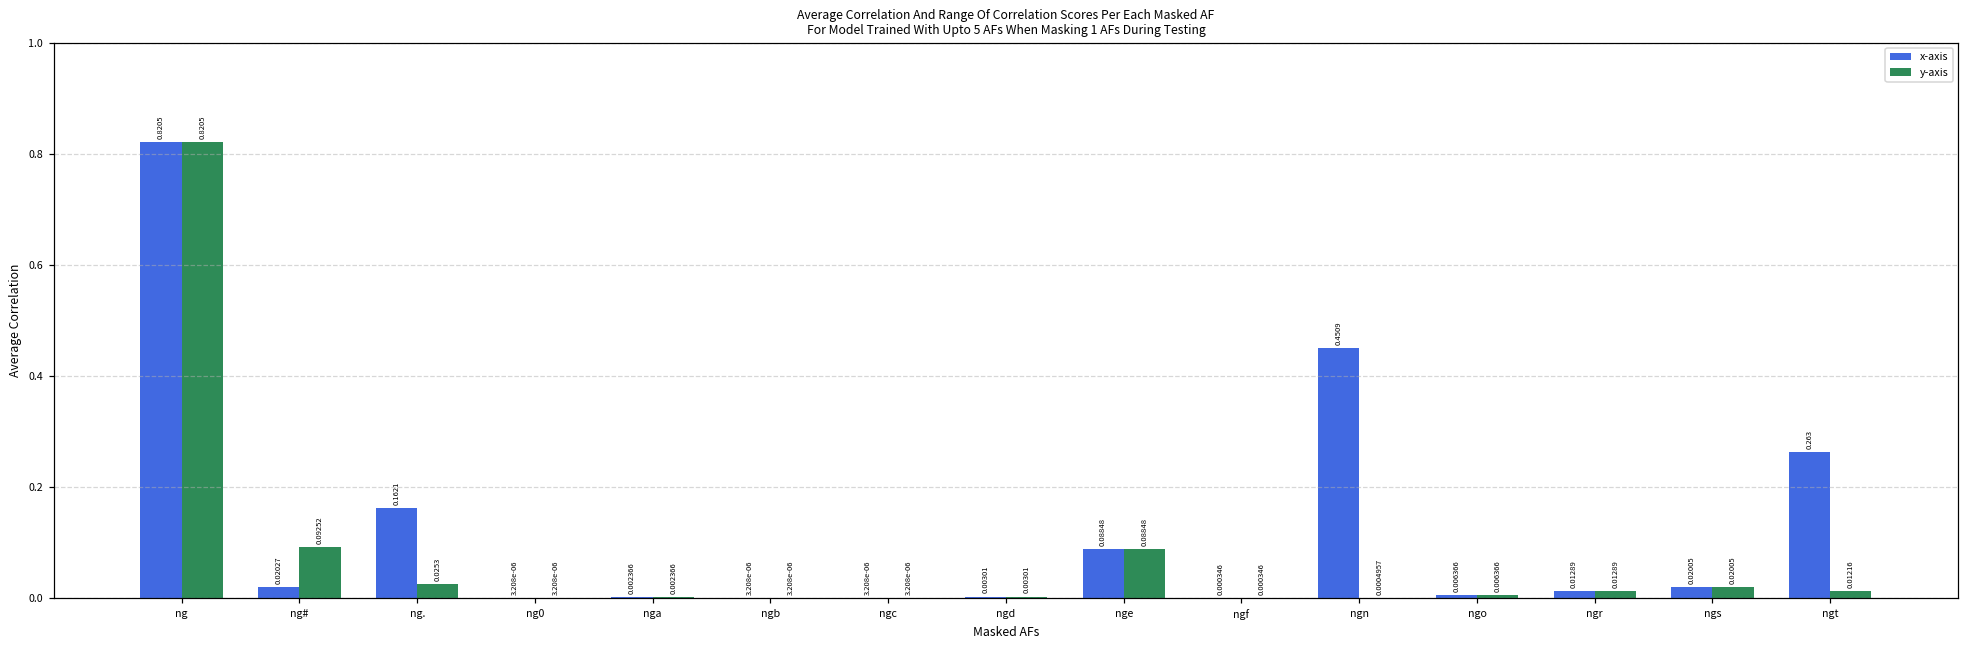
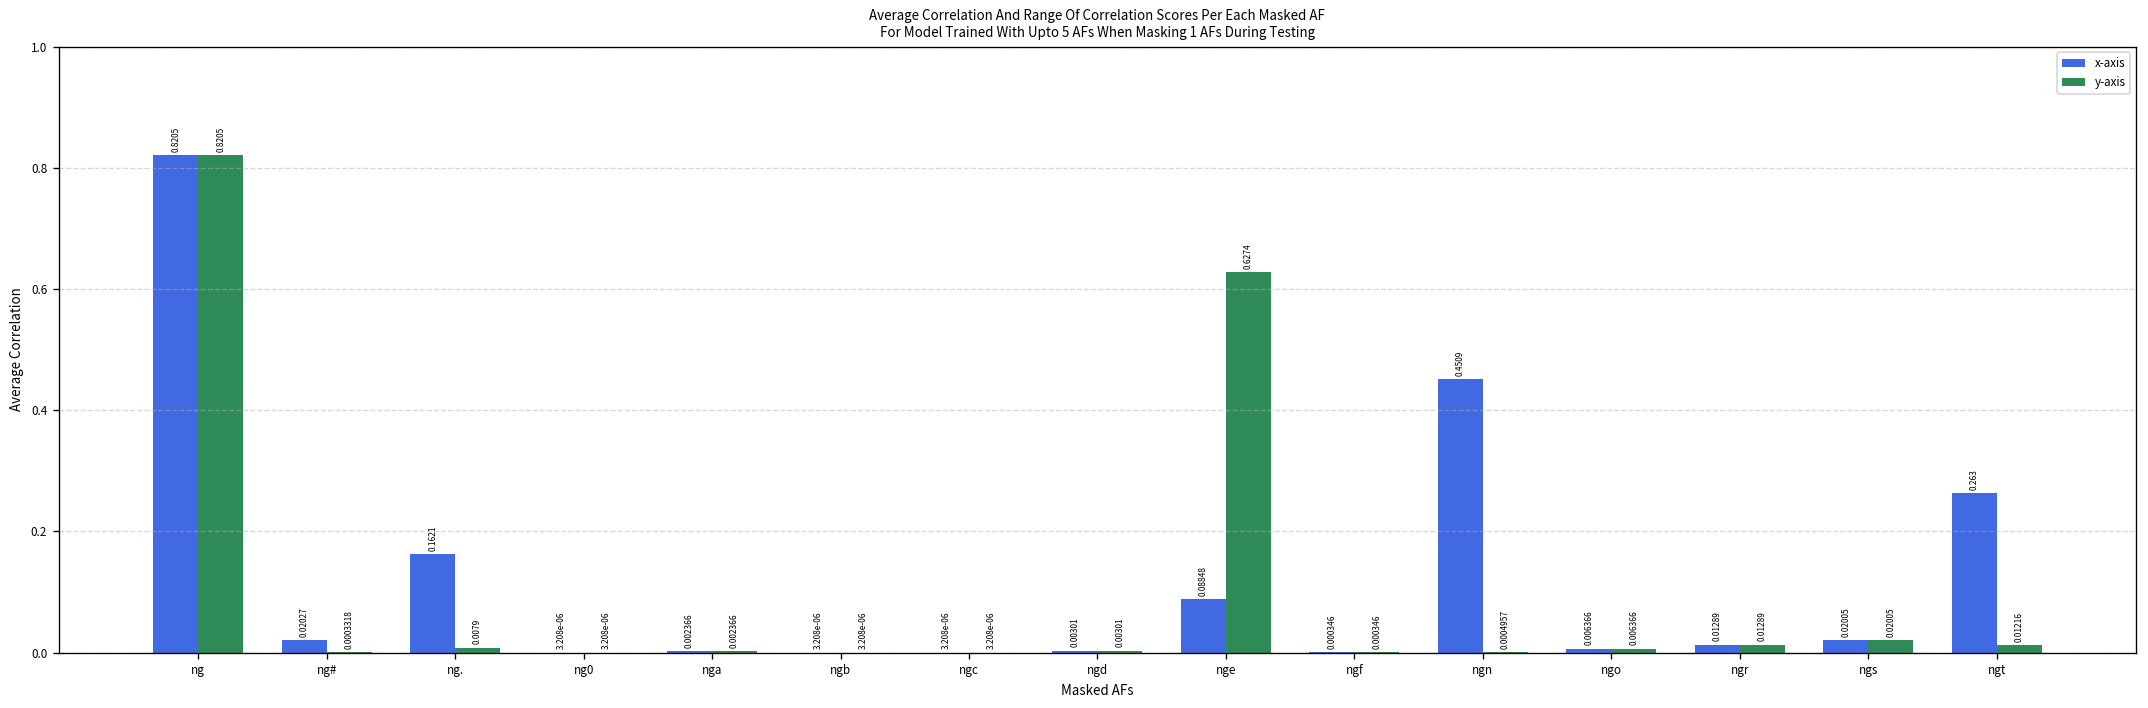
  {
    "x-axis": {
      "ng": "0.8205",
      "ng#": "0.02027",
      "ng.": "0.1621",
      "ng0": "3.208e-06",
      "nga": "0.002366",
      "ngb": "3.208e-06",
      "ngc": "3.208e-06",
      "ngd": "0.00301",
      "nge": "0.08848",
      "ngf": "0.000346",
      "ngn": "0.4509",
      "ngo": "0.006366",
      "ngr": "0.01289",
      "ngs": "0.02005",
      "ngt": "0.263"
    },
    "y-axis": {
      "ng": "0.8205",
-     "ng#": "0.09252",
-     "ng.": "0.0253",
+     "ng#": "0.0003318",
+     "ng.": "0.0079",
      "ng0": "3.208e-06",
      "nga": "0.002366",
      "ngb": "3.208e-06",
      "ngc": "3.208e-06",
      "ngd": "0.00301",
-     "nge": "0.08848",
+     "nge": "0.6274",
      "ngf": "0.000346",
      "ngn": "0.0004957",
      "ngo": "0.006366",
      "ngr": "0.01289",
      "ngs": "0.02005",
      "ngt": "0.01216"
    }
  }
